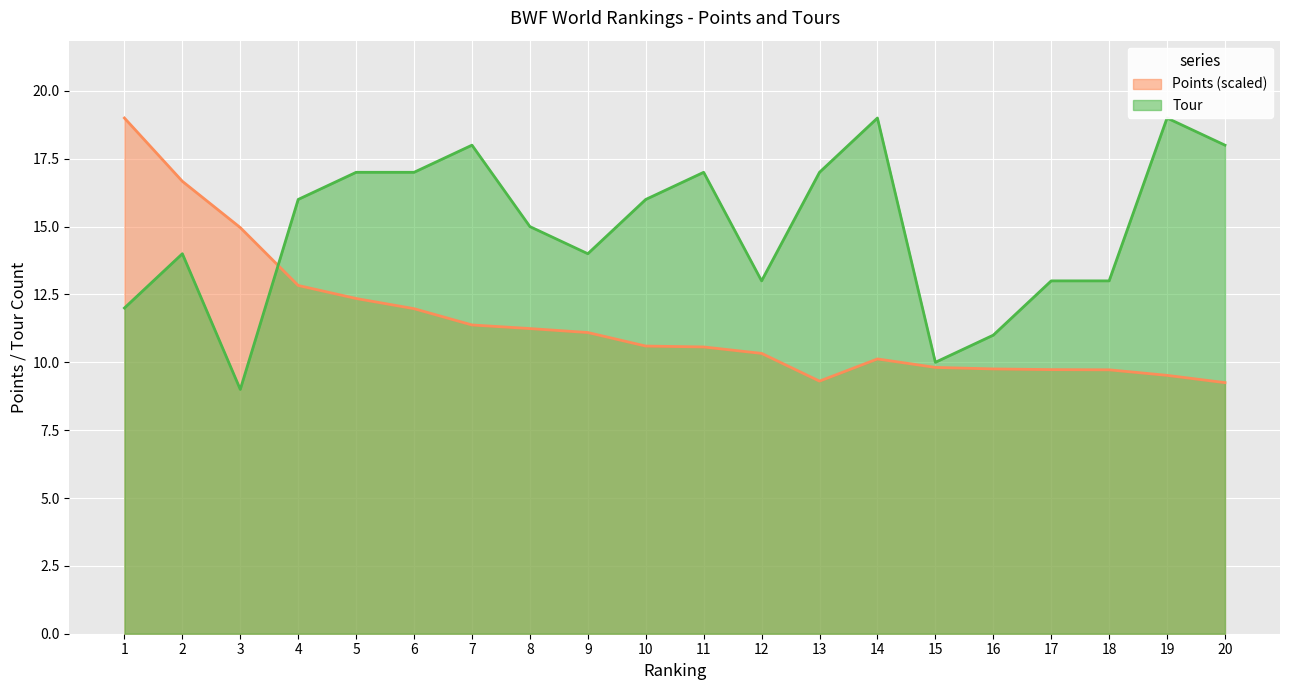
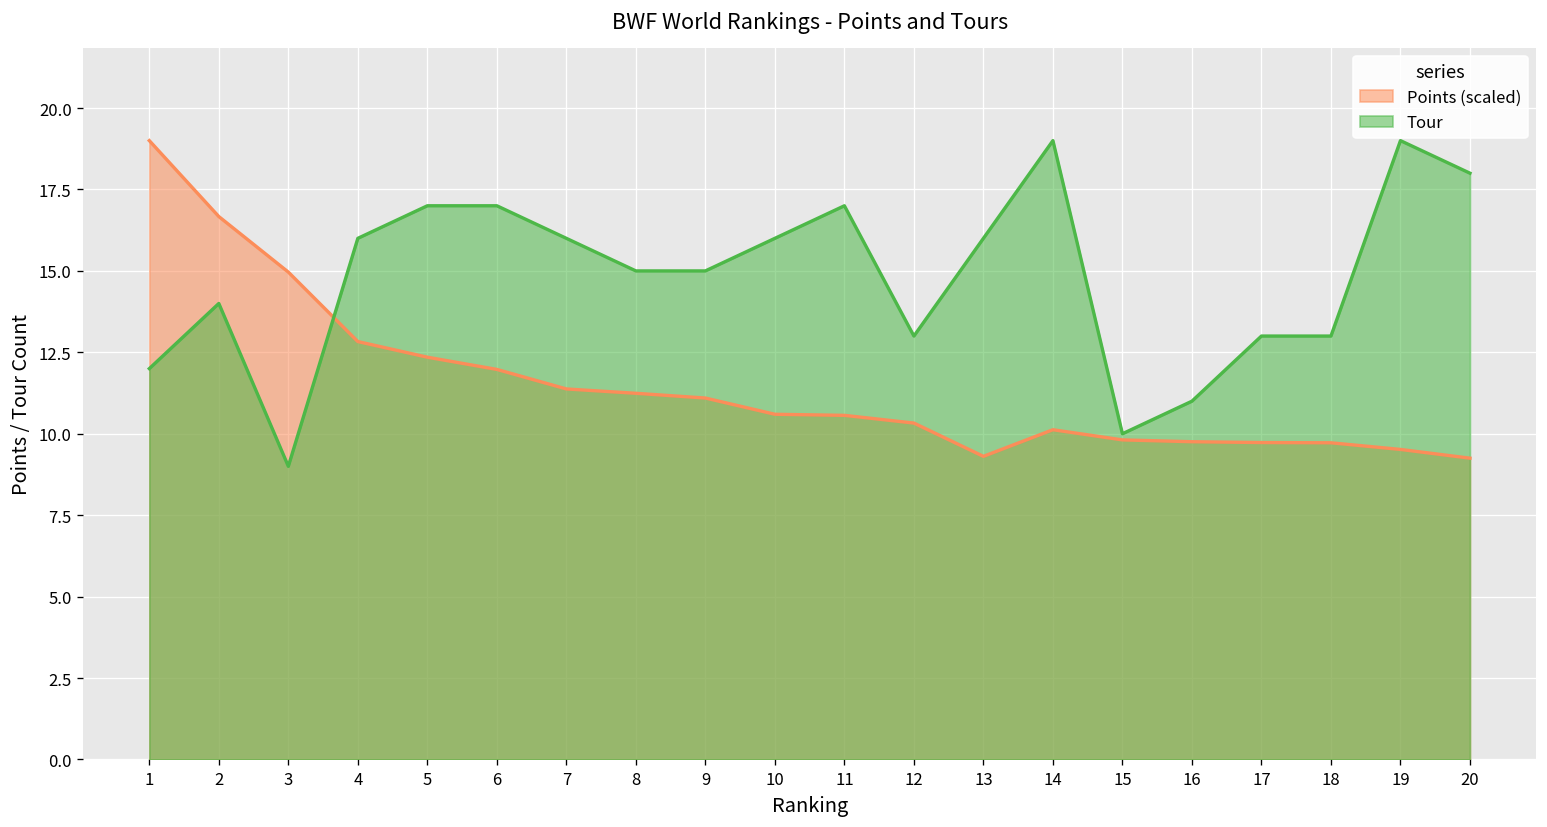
  {
    "Points (scaled)": {
      "1": 19,
      "2": 16.7,
      "3": 15,
      "4": 12.8,
      "5": 12.4,
      "6": 12,
      "7": 11.4,
      "8": 11.2,
      "9": 11.1,
      "10": 10.6,
      "11": 10.6,
      "12": 10.3,
      "13": 9.3,
      "14": 10.1,
      "15": 9.8,
      "16": 9.8,
      "17": 9.7,
      "18": 9.7,
      "19": 9.5,
      "20": 9.3
    },
    "Tour": {
      "1": 12,
      "2": 14,
      "3": 9,
      "4": 16,
      "5": 17,
      "6": 17,
-     "7": 18,
+     "7": 16,
      "8": 15,
-     "9": 14,
+     "9": 15,
      "10": 16,
      "11": 17,
      "12": 13,
-     "13": 17,
+     "13": 16,
      "14": 19,
      "15": 10,
      "16": 11,
      "17": 13,
      "18": 13,
      "20": 18
    }
  }
